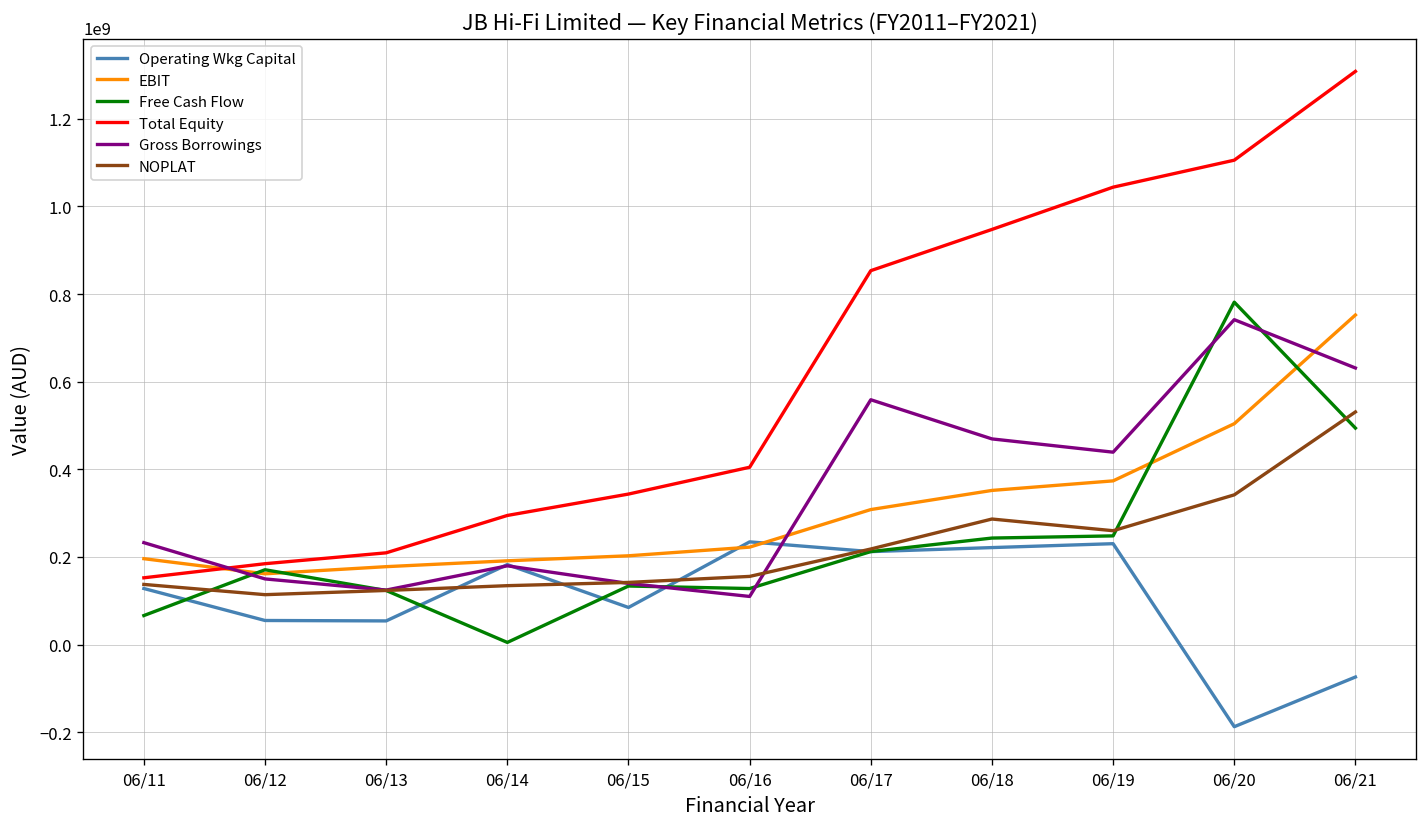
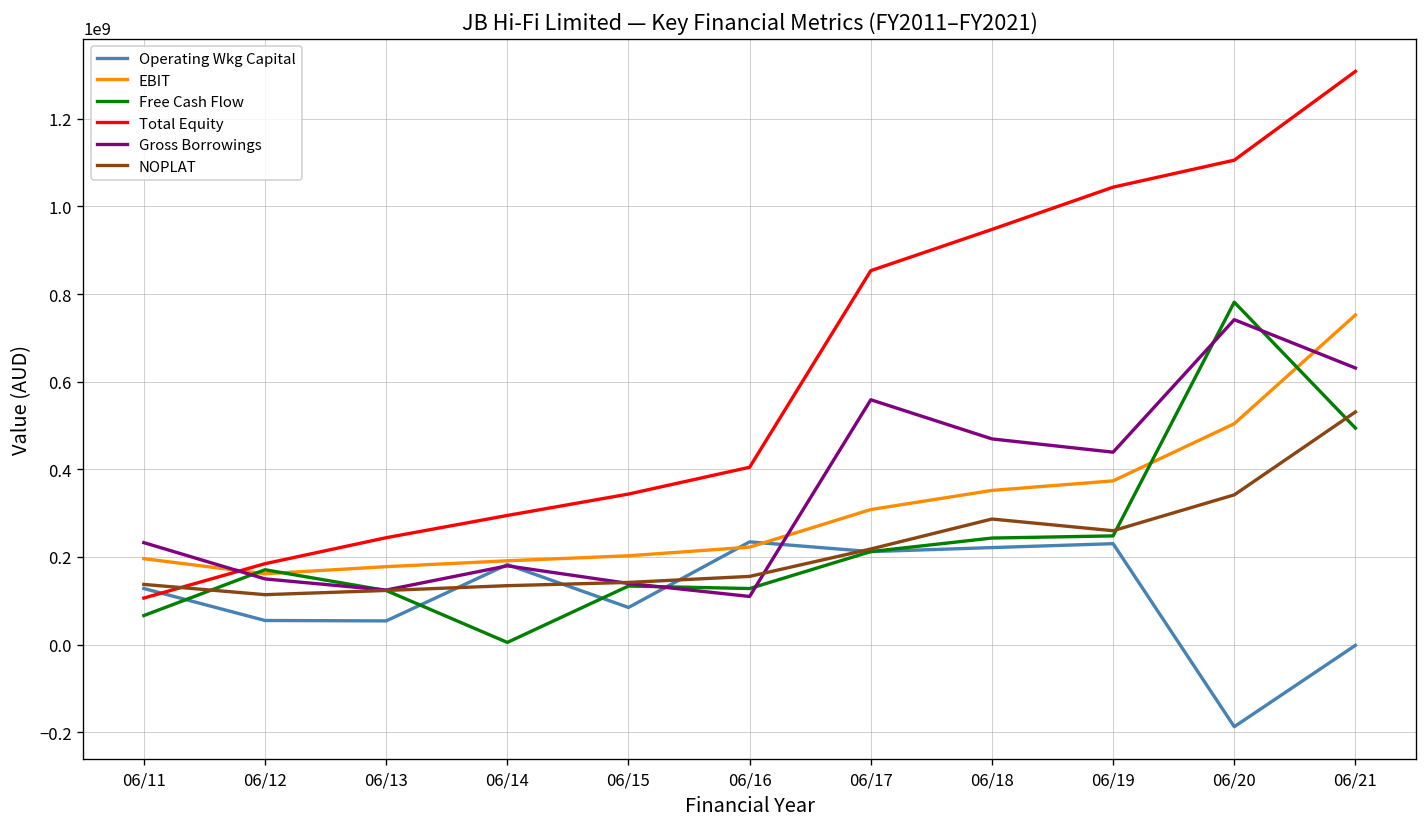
  {
    "Operating Wkg Capital": {
      "06/11": 130000000,
      "06/12": 50000000,
      "06/13": 50000000,
      "06/15": 80000000,
      "06/16": 230000000,
      "06/18": 220000000,
      "06/19": 230000000,
      "06/20": -190000000,
-     "06/21": -70000000
+     "06/21": 0
    },
    "EBIT": {
      "06/11": 200000000,
      "06/12": 160000000,
      "06/13": 180000000,
      "06/14": 190000000,
      "06/15": 200000000,
      "06/16": 220000000,
      "06/17": 310000000,
      "06/18": 350000000,
      "06/19": 370000000,
      "06/20": 500000000,
      "06/21": 750000000
    },
    "Free Cash Flow": {
      "06/11": 70000000,
      "06/12": 170000000,
      "06/14": 0,
      "06/16": 130000000,
      "06/18": 240000000,
      "06/19": 250000000,
      "06/20": 780000000,
      "06/21": 490000000
    },
    "Total Equity": {
-     "06/11": 150000000,
+     "06/11": 110000000,
      "06/12": 180000000,
-     "06/13": 210000000,
+     "06/13": 240000000,
      "06/14": 290000000,
      "06/15": 340000000,
      "06/16": 400000000,
      "06/17": 850000000,
      "06/18": 950000000,
      "06/19": 1040000000,
      "06/20": 1110000000,
      "06/21": 1310000000
    },
    "Gross Borrowings": {
      "06/11": 230000000,
      "06/12": 150000000,
      "06/16": 110000000,
      "06/17": 560000000,
      "06/18": 470000000,
      "06/19": 440000000,
      "06/20": 740000000,
      "06/21": 630000000
    },
    "NOPLAT": {
      "06/11": 140000000,
      "06/12": 110000000,
      "06/14": 130000000,
      "06/16": 160000000,
      "06/18": 290000000,
      "06/19": 260000000,
      "06/20": 340000000,
      "06/21": 530000000
    }
  }
